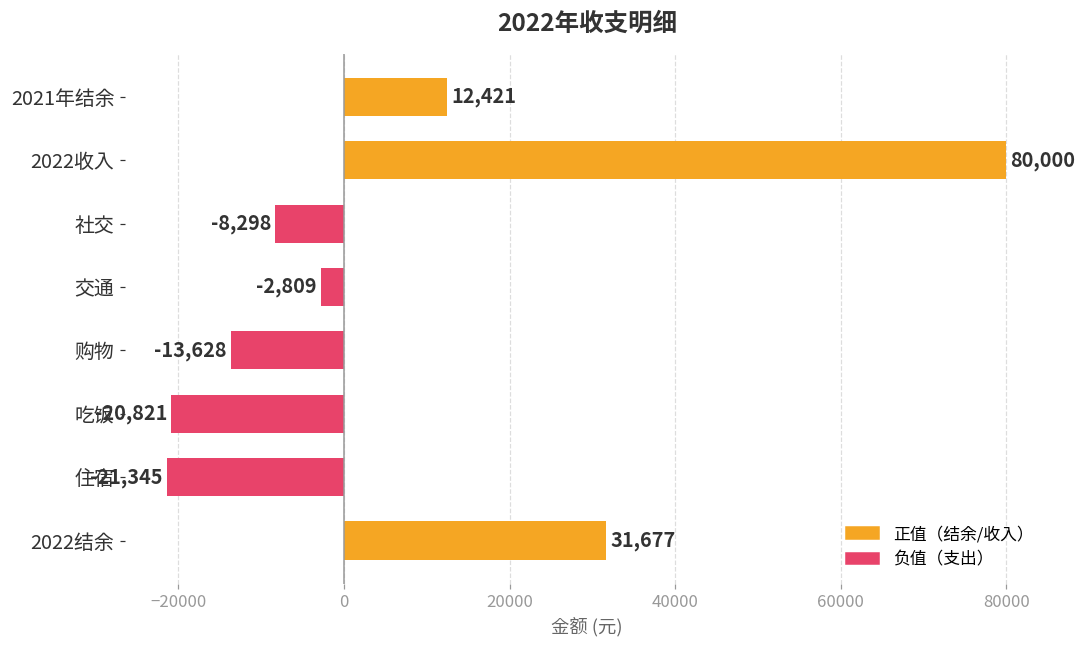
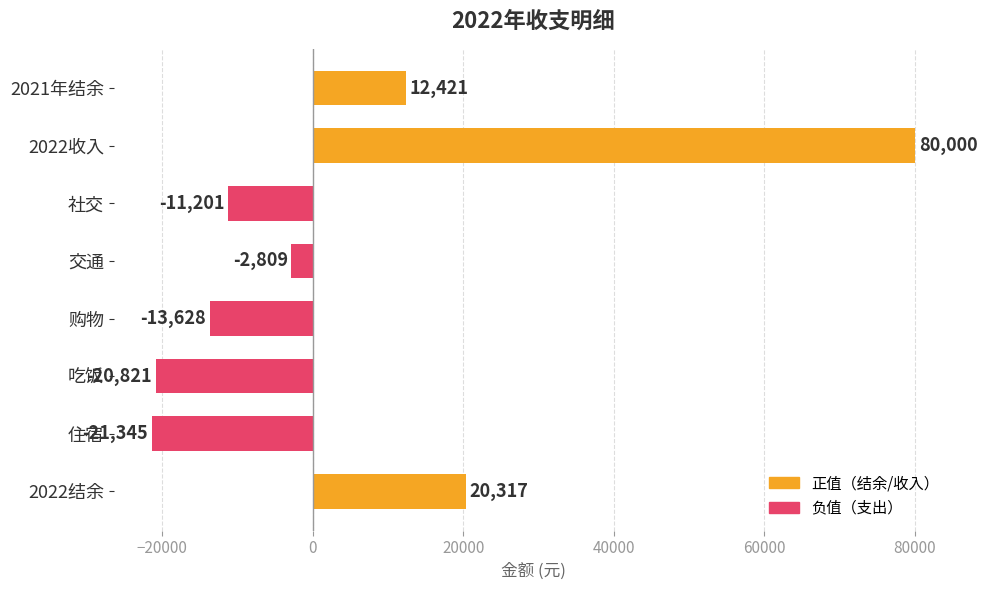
  {
    "2021年结余": "12,421",
    "2022收入": "80,000",
-   "社交": "-8,298",
+   "社交": "-11,201",
    "交通": "-2,809",
    "购物": "-13,628",
    "吃饭": "-20,821",
    "住宿": "-21,345",
-   "2022结余": "31,677"
+   "2022结余": "20,317"
  }
